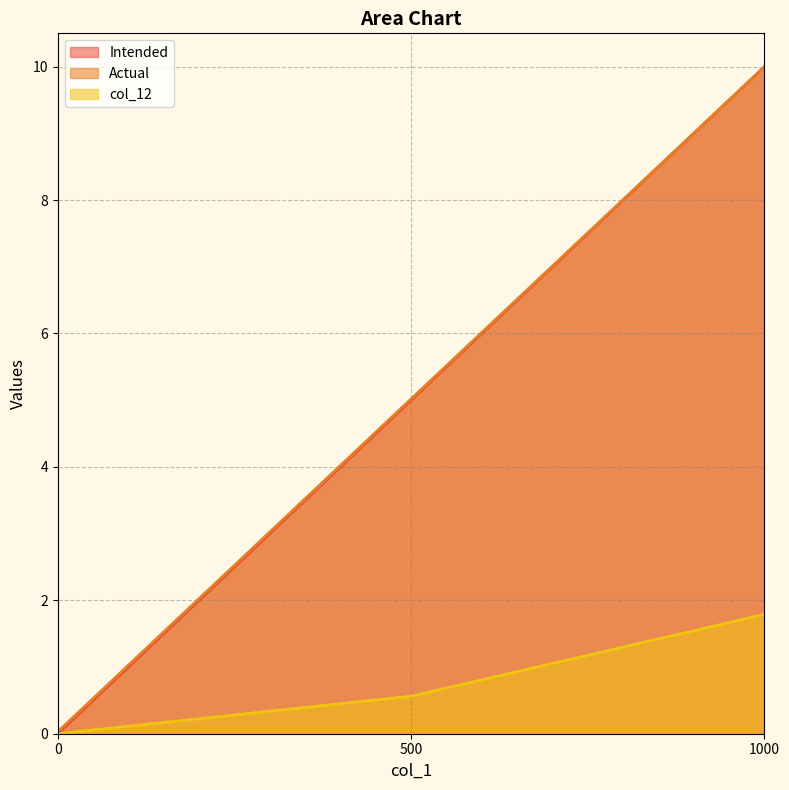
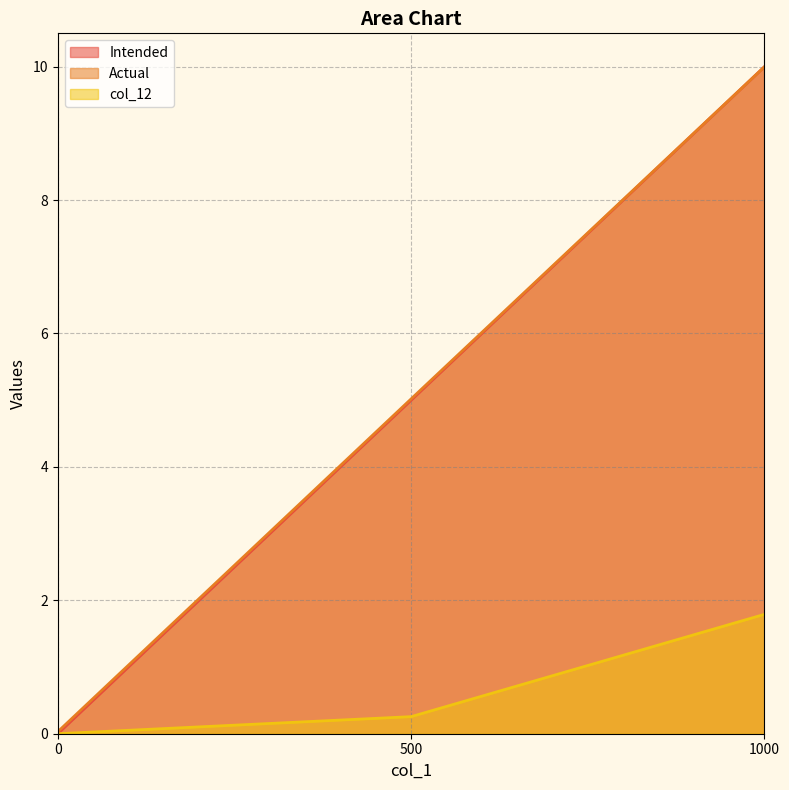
  {
    "col_12": {
-     "500": 0.6,
+     "500": 0.3,
      "1000": 1.8
    }
  }
